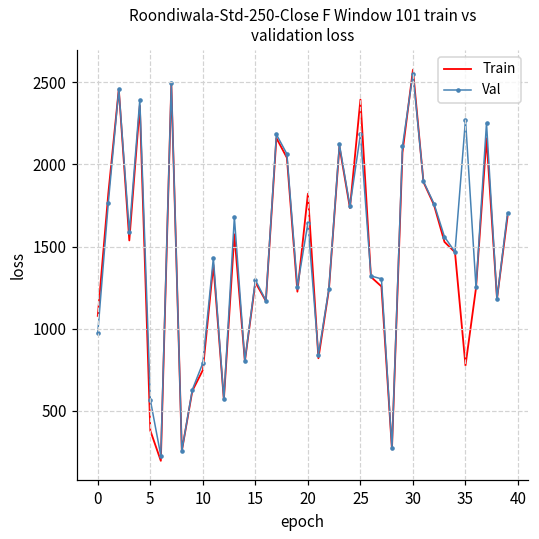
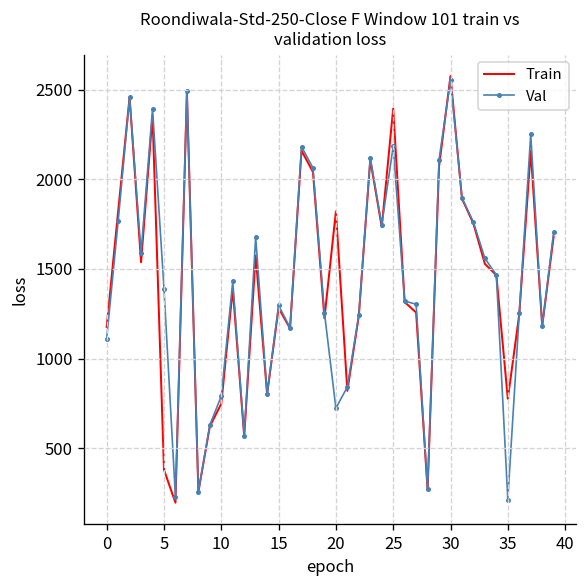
  {
    "Train": {
-     "0": 1080,
+     "0": 1180,
      "5": 380,
      "10": 750,
      "20": 1820,
      "25": 2390,
      "30": 2580,
      "35": 780
    },
    "Val": {
-     "0": 980,
-     "5": 570,
+     "0": 1110,
+     "5": 1390,
      "10": 790,
-     "20": 1640,
+     "20": 720,
      "25": 2180,
      "30": 2550,
-     "35": 2270
+     "35": 210
    }
  }
